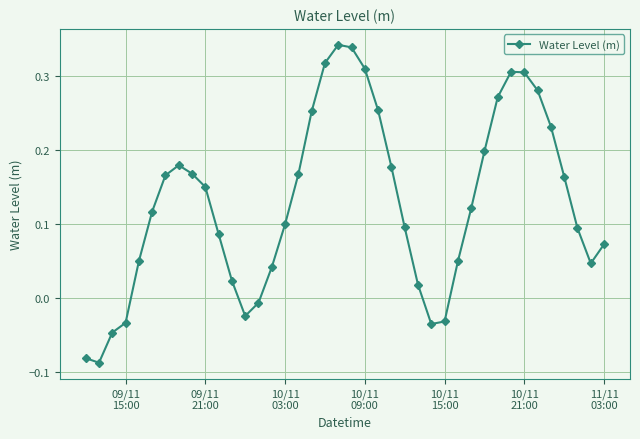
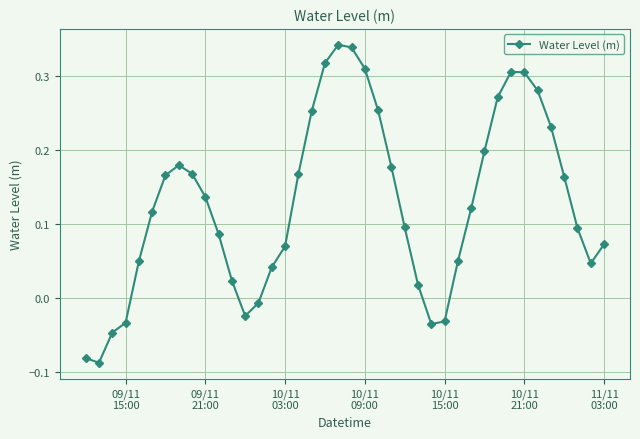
  {
    "09/11 15:00": -0.03,
-   "09/11 21:00": 0.15,
-   "10/11 03:00": 0.10,
+   "09/11 21:00": 0.14,
+   "10/11 03:00": 0.07,
    "10/11 09:00": 0.31,
    "10/11 15:00": -0.03,
    "10/11 21:00": 0.30,
    "11/11 03:00": 0.07
  }
